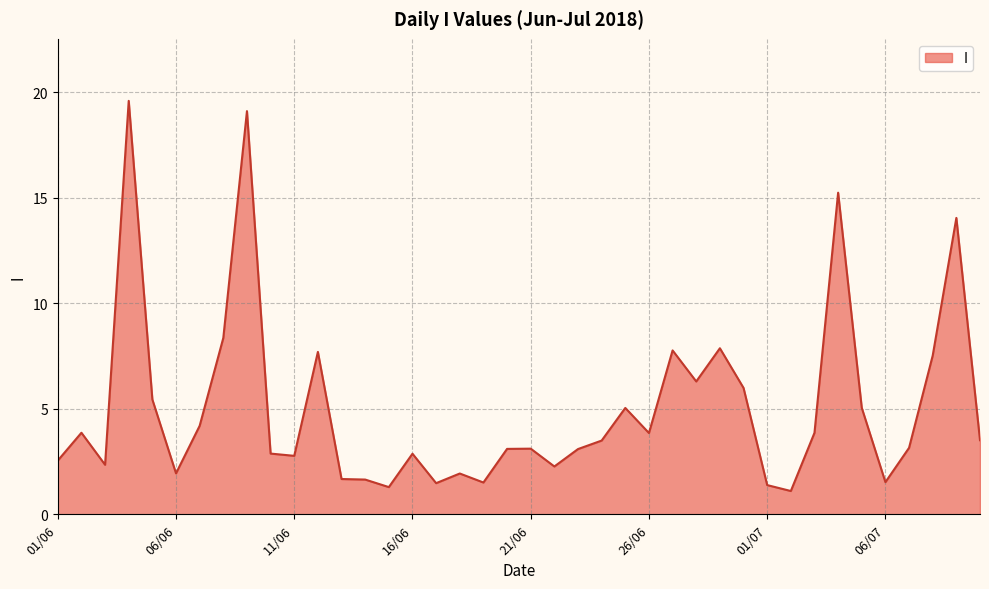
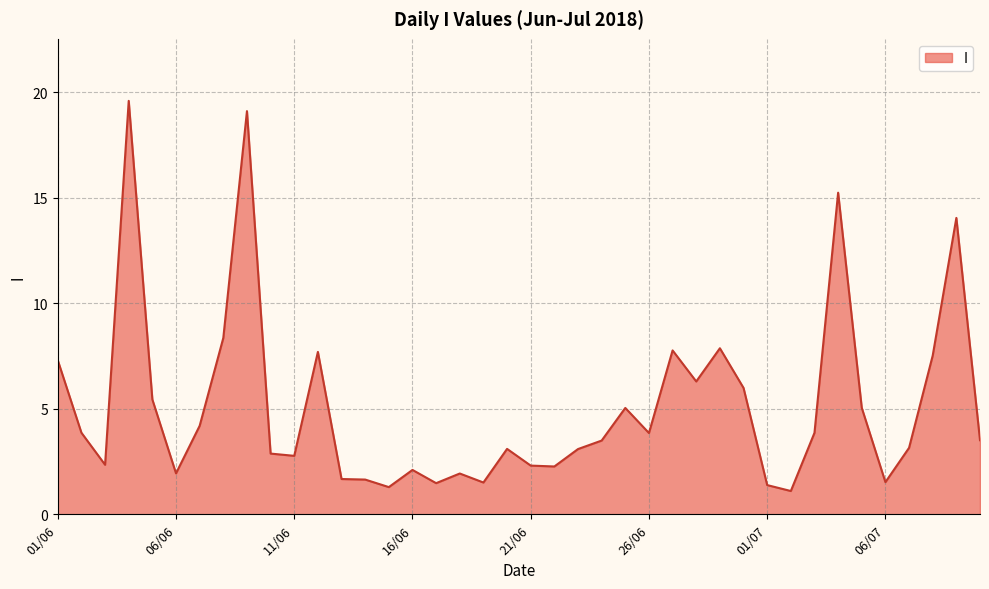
  {
-   "01/06": 2.5,
+   "01/06": 7.3,
    "06/06": 1.9,
    "11/06": 2.8,
-   "16/06": 2.9,
-   "21/06": 3.1,
+   "16/06": 2.1,
+   "21/06": 2.3,
    "26/06": 3.9,
    "01/07": 1.4,
    "06/07": 1.5
  }
